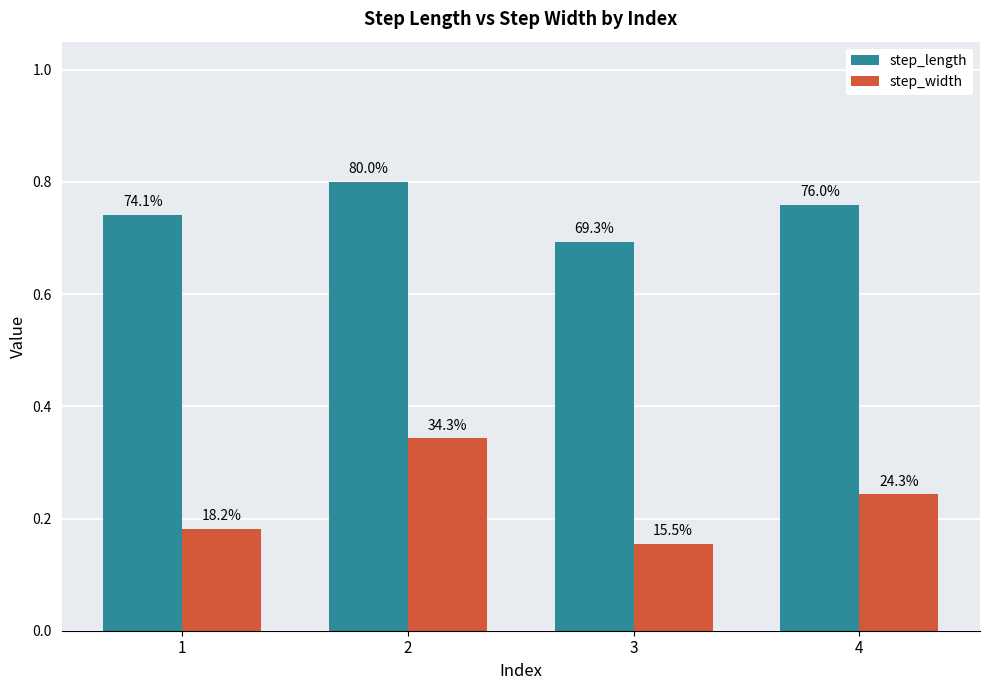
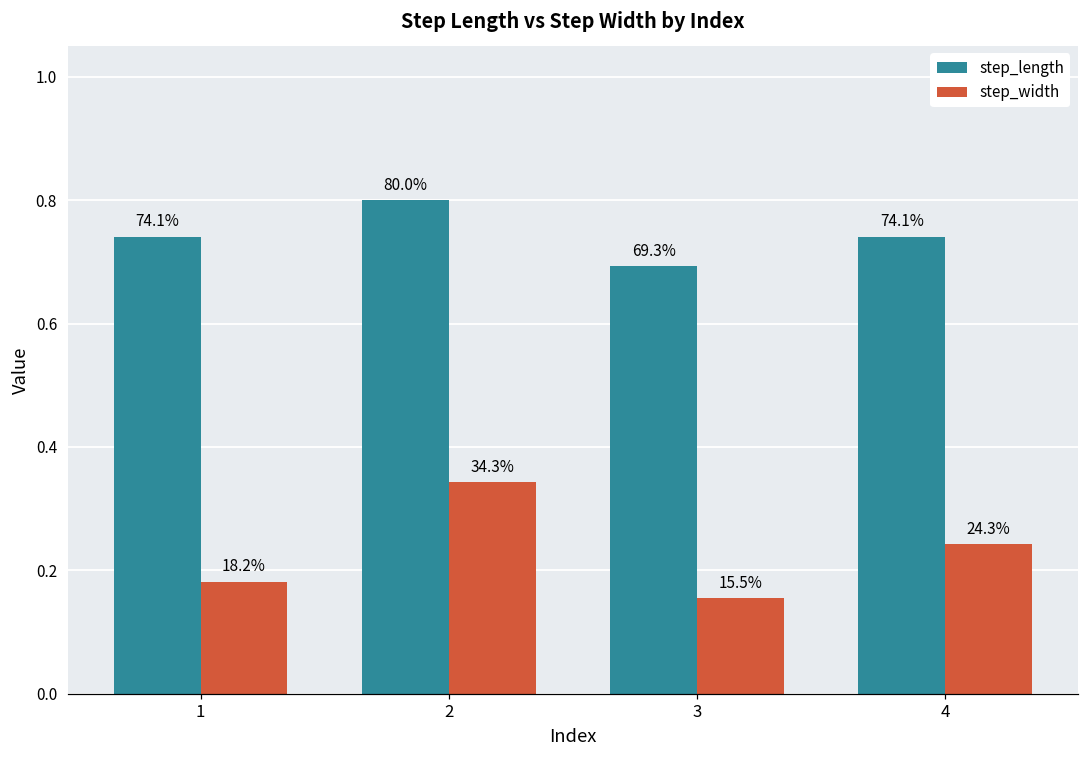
  {
    "step_length": {
      "1": "74.1%",
      "2": "80.0%",
      "3": "69.3%",
-     "4": "76.0%"
+     "4": "74.1%"
    },
    "step_width": {
      "1": "18.2%",
      "2": "34.3%",
      "3": "15.5%",
      "4": "24.3%"
    }
  }
